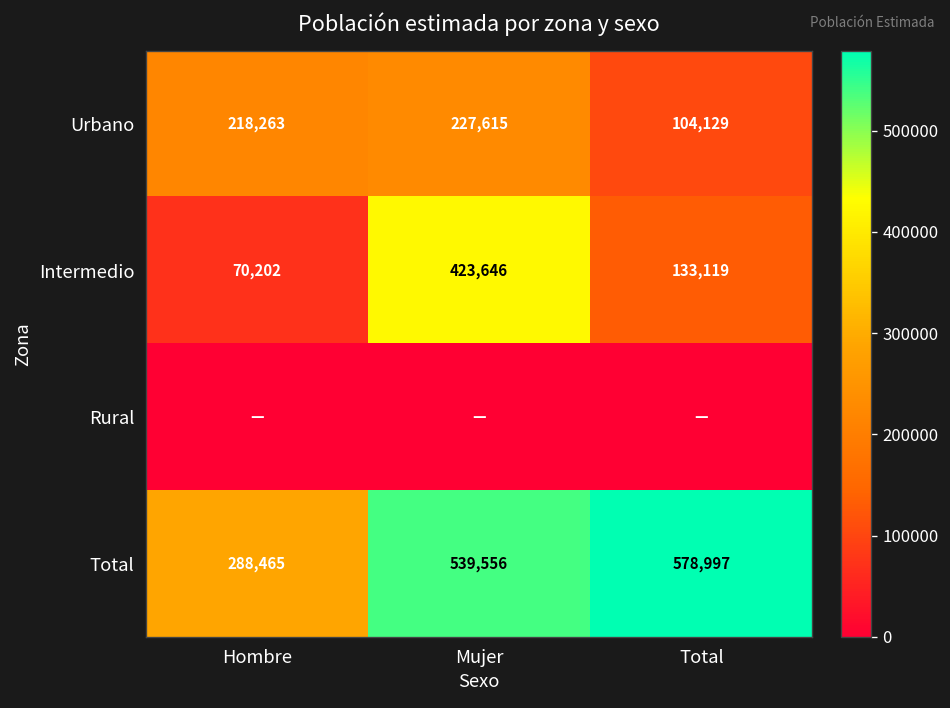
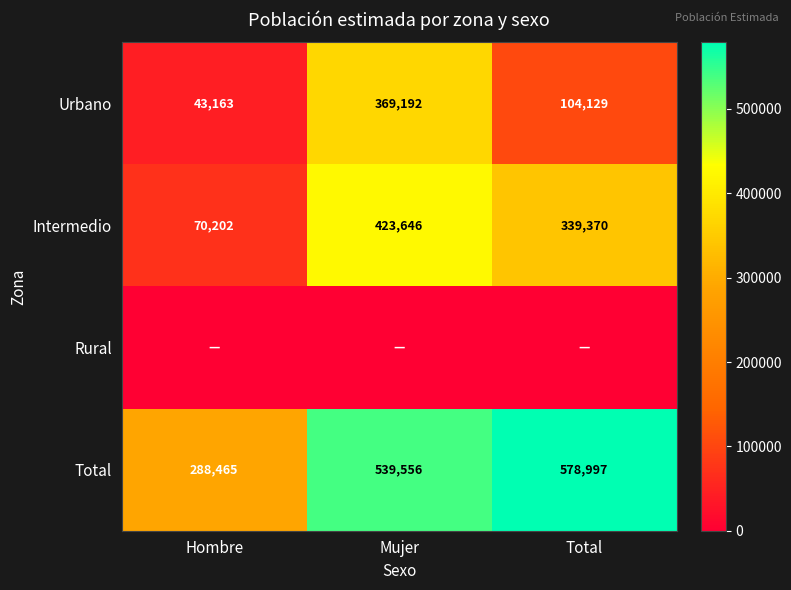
  {
    "Urbano": {
-     "Hombre": "218,263",
-     "Mujer": "227,615",
+     "Hombre": "43,163",
+     "Mujer": "369,192",
      "Total": "104,129"
    },
    "Intermedio": {
      "Hombre": "70,202",
      "Mujer": "423,646",
-     "Total": "133,119"
+     "Total": "339,370"
    },
    "Total": {
      "Hombre": "288,465",
      "Mujer": "539,556",
      "Total": "578,997"
    }
  }
